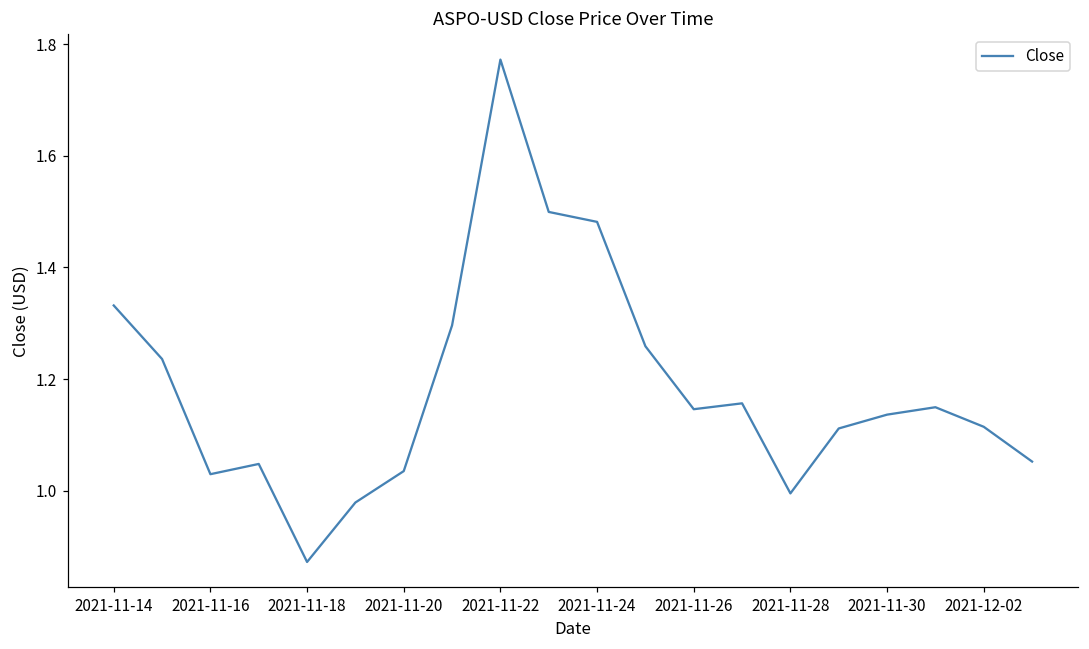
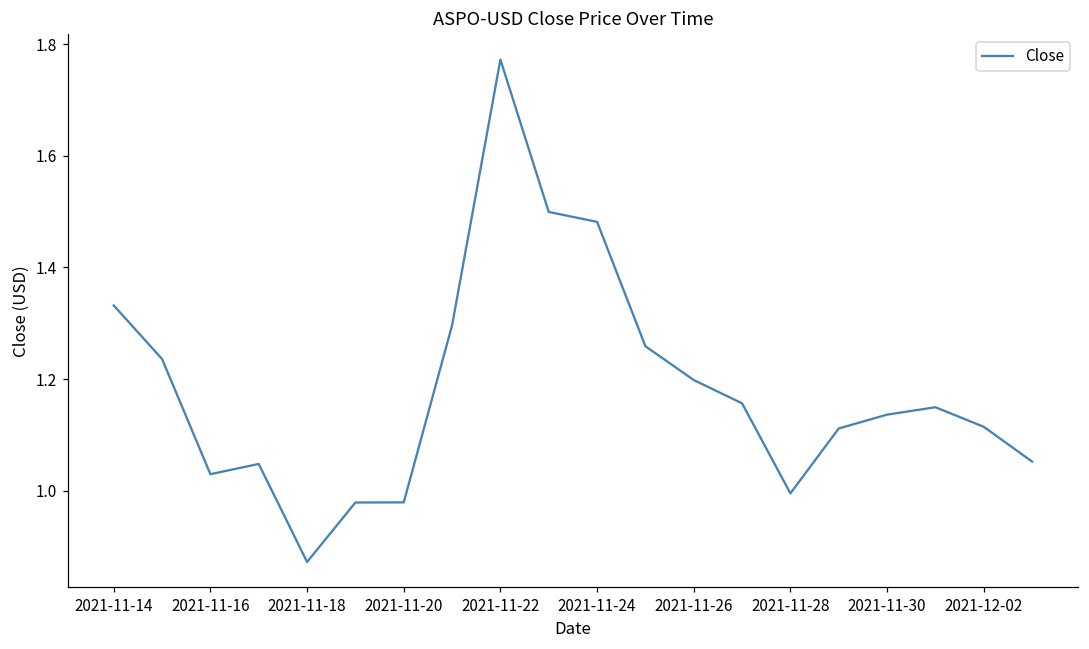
  {
    "2021-11-14": 1.33,
    "2021-11-16": 1.03,
    "2021-11-18": 0.87,
-   "2021-11-20": 1.04,
+   "2021-11-20": 0.98,
    "2021-11-22": 1.77,
    "2021-11-24": 1.48,
-   "2021-11-26": 1.15,
+   "2021-11-26": 1.20,
    "2021-11-28": 1.00,
    "2021-11-30": 1.14,
    "2021-12-02": 1.11
  }
